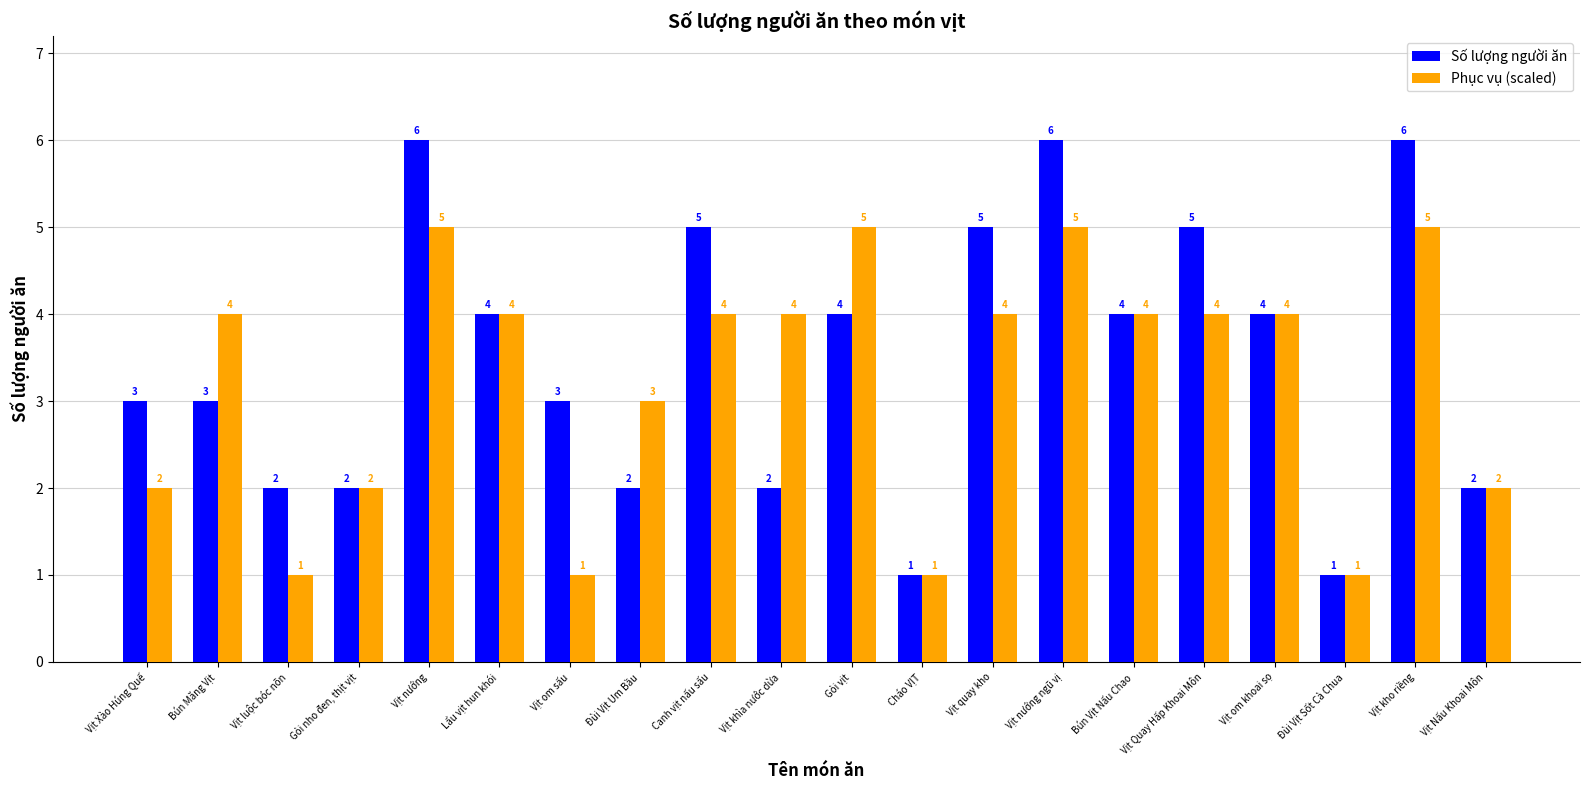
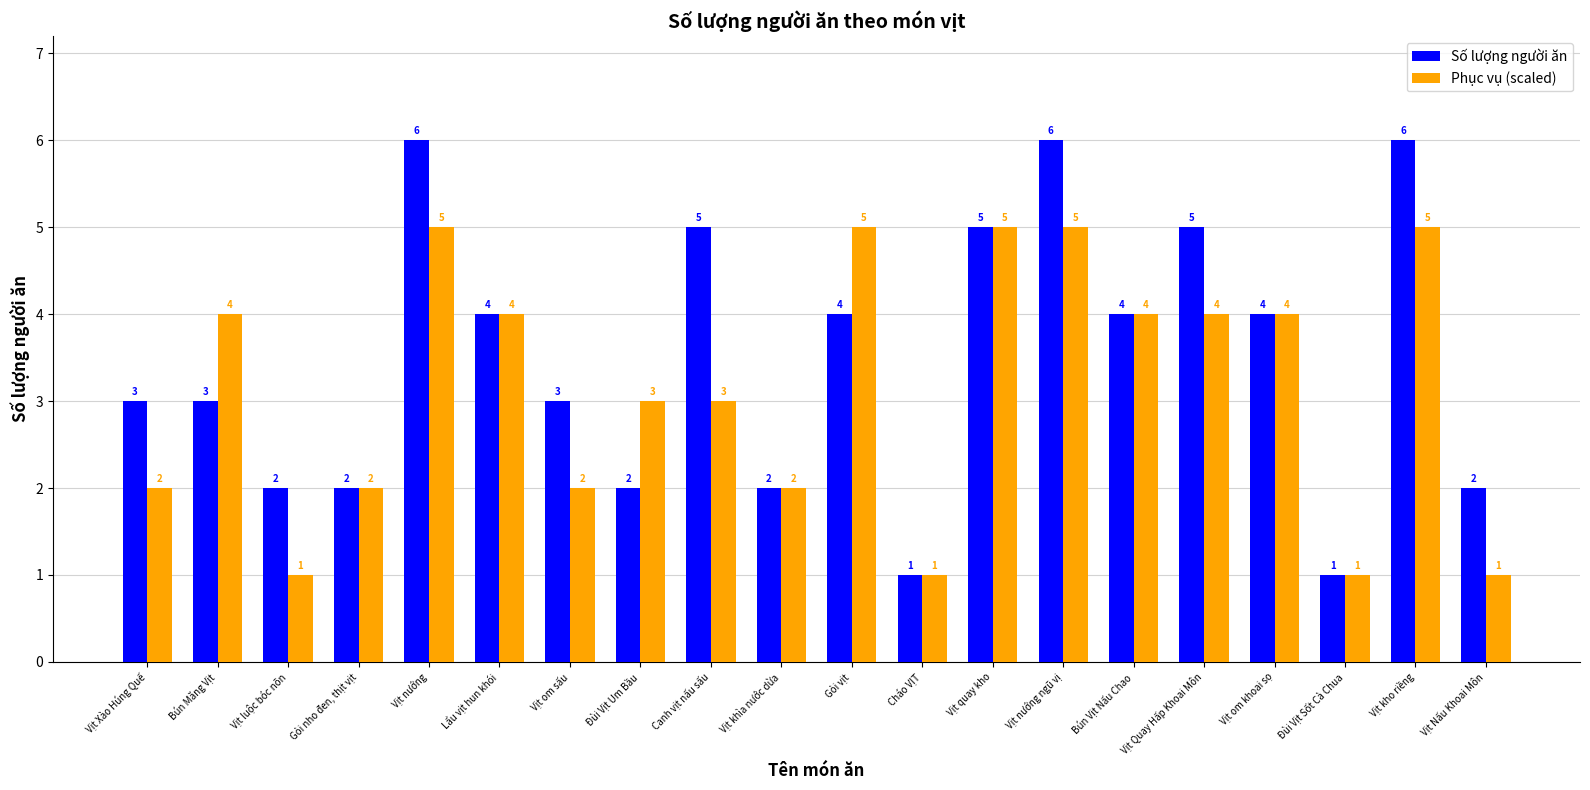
  {
    "Số lượng người ăn": {
      "Vịt Xào Húng Quế": 3,
      "Bún Măng Vịt": 3,
      "Vịt luộc bóc nõn": 2,
      "Gỏi nho đen, thịt vịt": 2,
      "Vịt nướng": 6,
      "Lẩu vịt hun khói": 4,
      "Vịt om sấu": 3,
      "Đùi Vịt Um Bầu": 2,
      "Canh vịt nấu sấu": 5,
      "Vịt khìa nước dừa": 2,
      "Gỏi vịt": 4,
      "Cháo VỊT": 1,
      "Vịt quay kho": 5,
      "Vịt nướng ngũ vị": 6,
      "Bún Vịt Nấu Chao": 4,
      "Vịt Quay Hấp Khoai Môn": 5,
      "Vịt om khoai sọ": 4,
      "Đùi Vịt Sốt Cà Chua": 1,
      "Vịt kho riềng": 6,
      "Vịt Nấu Khoai Môn": 2
    },
    "Phục vụ (scaled)": {
      "Vịt Xào Húng Quế": 2,
      "Bún Măng Vịt": 4,
      "Vịt luộc bóc nõn": 1,
      "Gỏi nho đen, thịt vịt": 2,
      "Vịt nướng": 5,
      "Lẩu vịt hun khói": 4,
-     "Vịt om sấu": 1,
+     "Vịt om sấu": 2,
      "Đùi Vịt Um Bầu": 3,
-     "Canh vịt nấu sấu": 4,
-     "Vịt khìa nước dừa": 4,
+     "Canh vịt nấu sấu": 3,
+     "Vịt khìa nước dừa": 2,
      "Gỏi vịt": 5,
      "Cháo VỊT": 1,
-     "Vịt quay kho": 4,
+     "Vịt quay kho": 5,
      "Vịt nướng ngũ vị": 5,
      "Bún Vịt Nấu Chao": 4,
      "Vịt Quay Hấp Khoai Môn": 4,
      "Vịt om khoai sọ": 4,
      "Đùi Vịt Sốt Cà Chua": 1,
      "Vịt kho riềng": 5,
-     "Vịt Nấu Khoai Môn": 2
+     "Vịt Nấu Khoai Môn": 1
    }
  }
